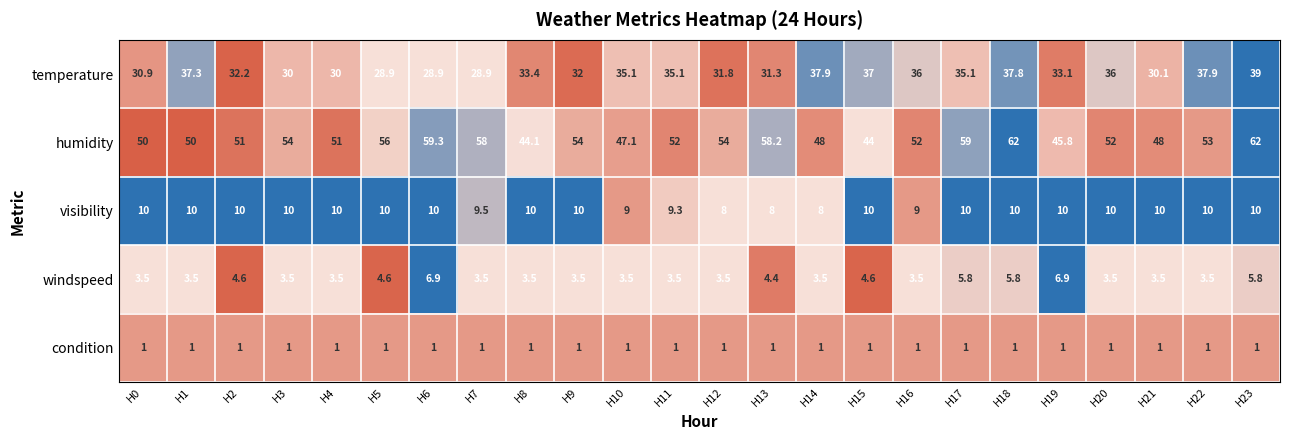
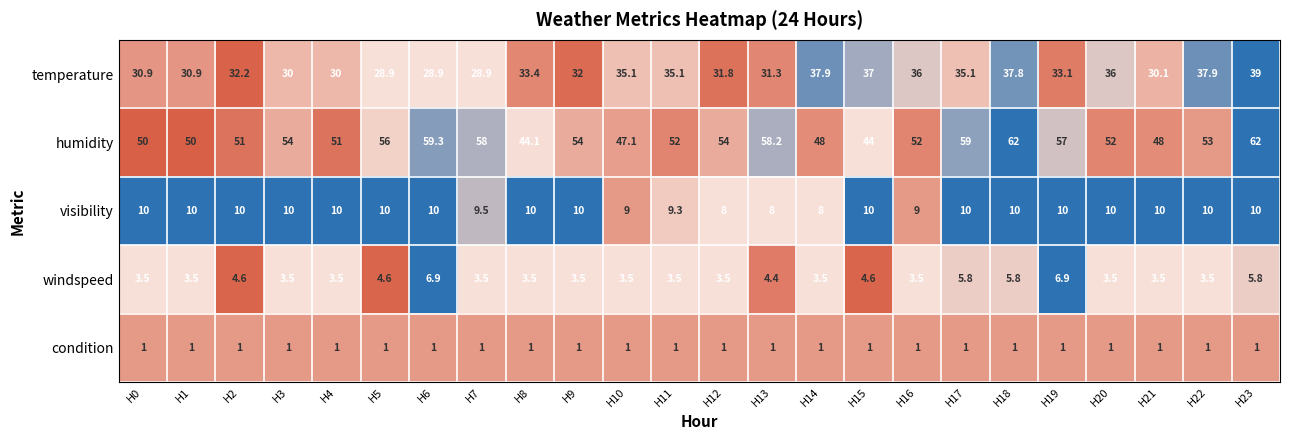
  {
    "temperature": {
      "H0": 30.9,
-     "H1": 37.3,
+     "H1": 30.9,
      "H2": 32.2,
      "H3": 30,
      "H4": 30,
      "H8": 33.4,
      "H9": 32,
      "H10": 35.1,
      "H11": 35.1,
      "H12": 31.8,
      "H13": 31.3,
      "H14": 37.9,
      "H15": 37,
      "H16": 36,
      "H17": 35.1,
      "H18": 37.8,
      "H19": 33.1,
      "H20": 36,
      "H21": 30.1,
      "H22": 37.9,
      "H23": 39
    },
    "humidity": {
      "H0": 50,
      "H1": 50,
      "H2": 51,
      "H3": 54,
      "H4": 51,
      "H5": 56,
      "H6": 59.3,
      "H7": 58,
      "H9": 54,
      "H10": 47.1,
      "H11": 52,
      "H12": 54,
      "H13": 58.2,
      "H14": 48,
      "H16": 52,
      "H17": 59,
      "H18": 62,
-     "H19": 45.8,
+     "H19": 57,
      "H20": 52,
      "H21": 48,
      "H22": 53,
      "H23": 62
    },
    "visibility": {
      "H0": 10,
      "H1": 10,
      "H2": 10,
      "H3": 10,
      "H4": 10,
      "H5": 10,
      "H6": 10,
      "H7": 9.5,
      "H8": 10,
      "H9": 10,
      "H10": 9,
      "H11": 9.3,
      "H15": 10,
      "H16": 9,
      "H17": 10,
      "H18": 10,
      "H19": 10,
      "H20": 10,
      "H21": 10,
      "H22": 10,
      "H23": 10
    },
    "windspeed": {
      "H2": 4.6,
      "H5": 4.6,
      "H6": 6.9,
      "H13": 4.4,
      "H15": 4.6,
      "H17": 5.8,
      "H18": 5.8,
      "H19": 6.9,
      "H23": 5.8
    },
    "condition": {
      "H0": 1,
      "H1": 1,
      "H2": 1,
      "H3": 1,
      "H4": 1,
      "H5": 1,
      "H6": 1,
      "H7": 1,
      "H8": 1,
      "H9": 1,
      "H10": 1,
      "H11": 1,
      "H12": 1,
      "H13": 1,
      "H14": 1,
      "H15": 1,
      "H16": 1,
      "H17": 1,
      "H18": 1,
      "H19": 1,
      "H20": 1,
      "H21": 1,
      "H22": 1,
      "H23": 1
    }
  }
